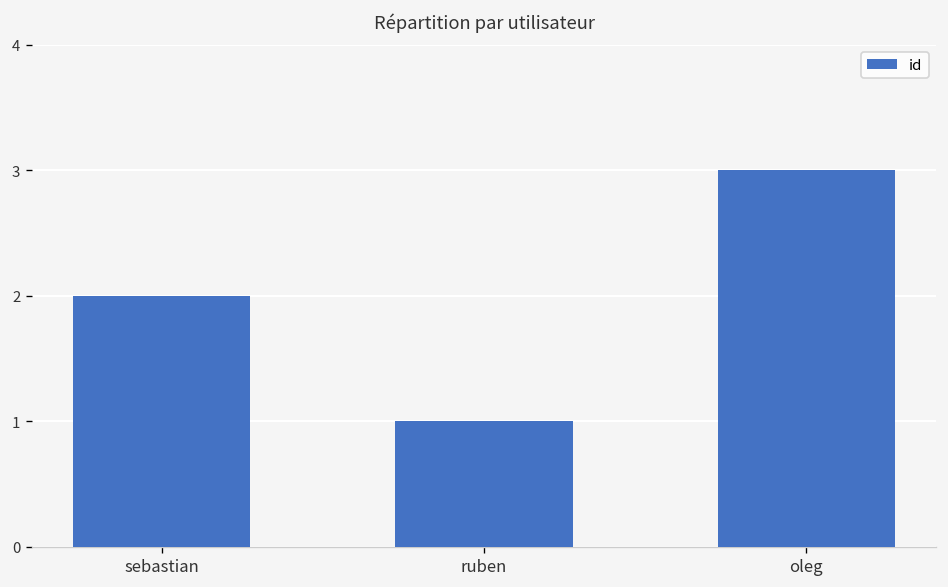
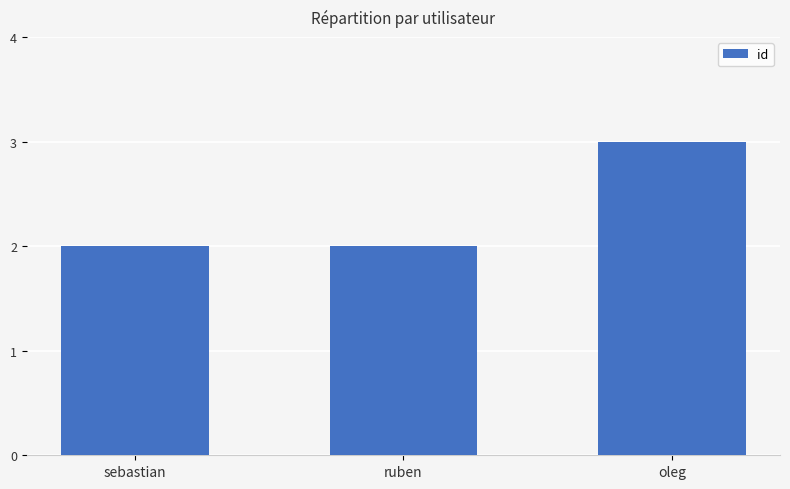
  {
    "sebastian": 2,
-   "ruben": 1,
+   "ruben": 2,
    "oleg": 3
  }
